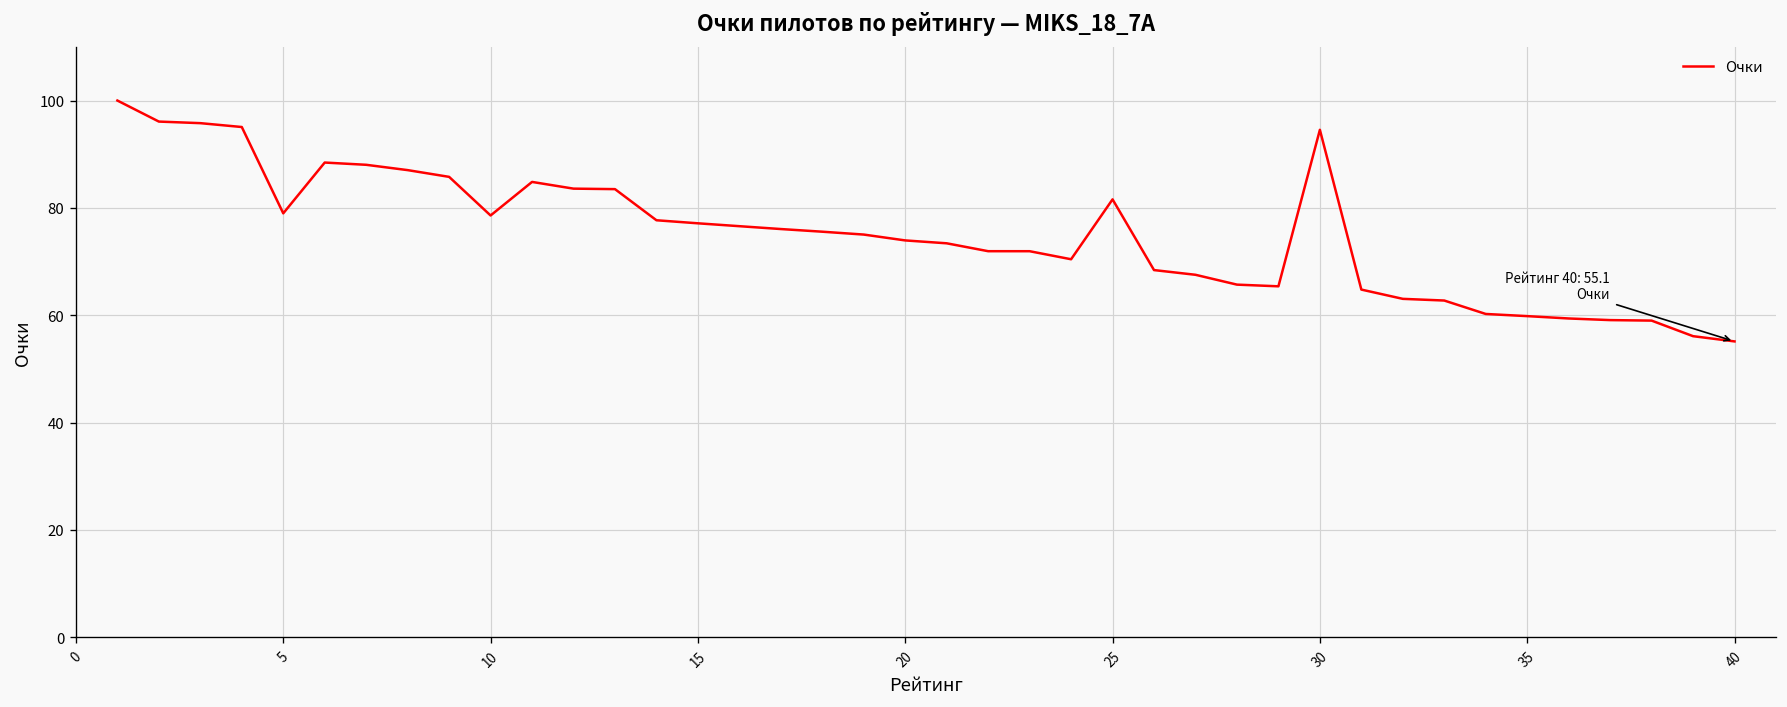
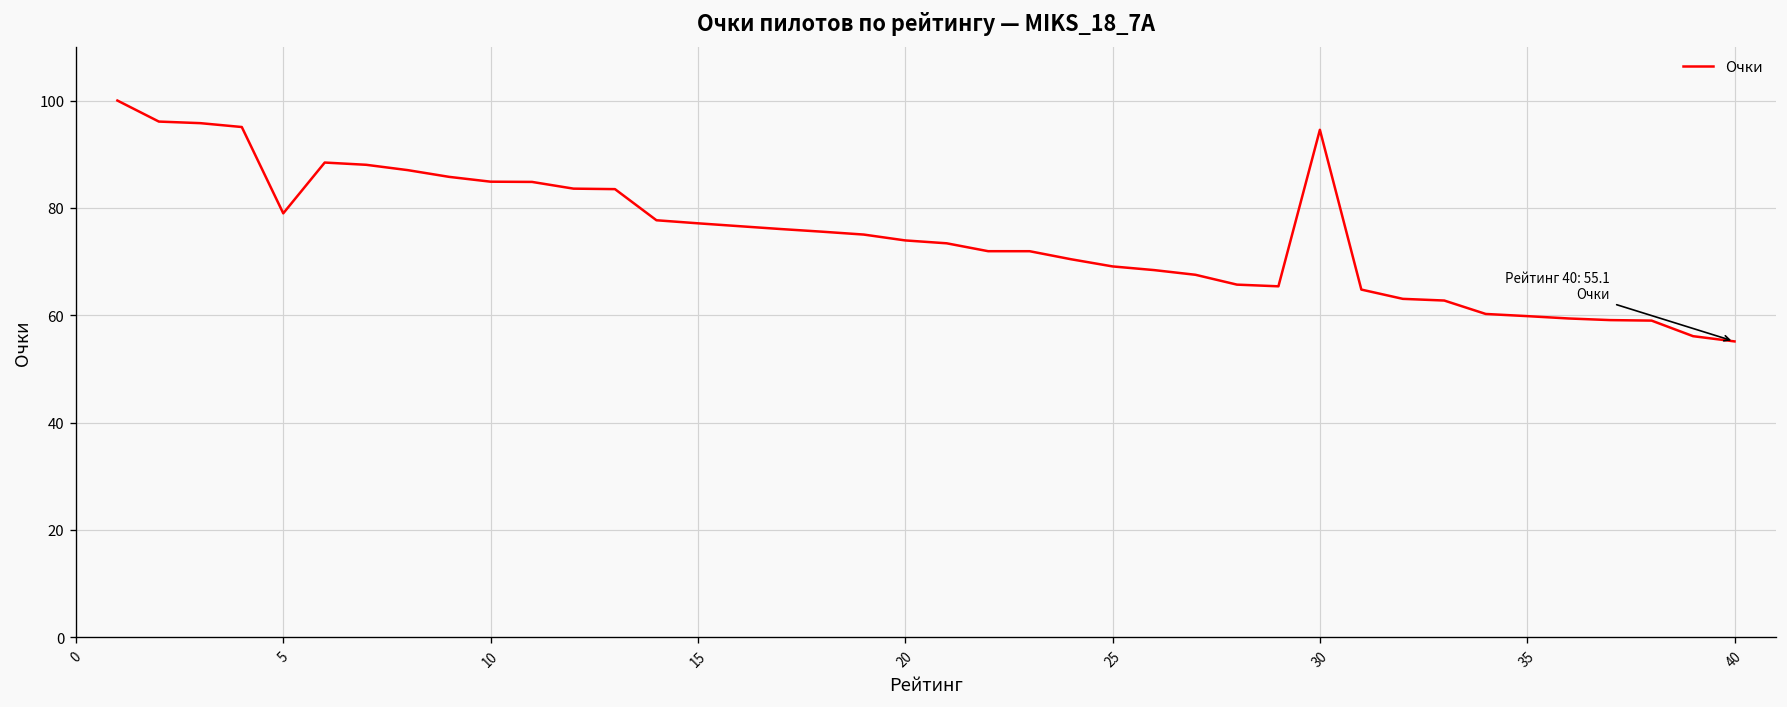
  {
    "5": 79,
-   "10": 79,
+   "10": 85,
    "15": 77,
    "20": 74,
-   "25": 82,
+   "25": 69,
    "30": 95,
    "40": 55
  }
